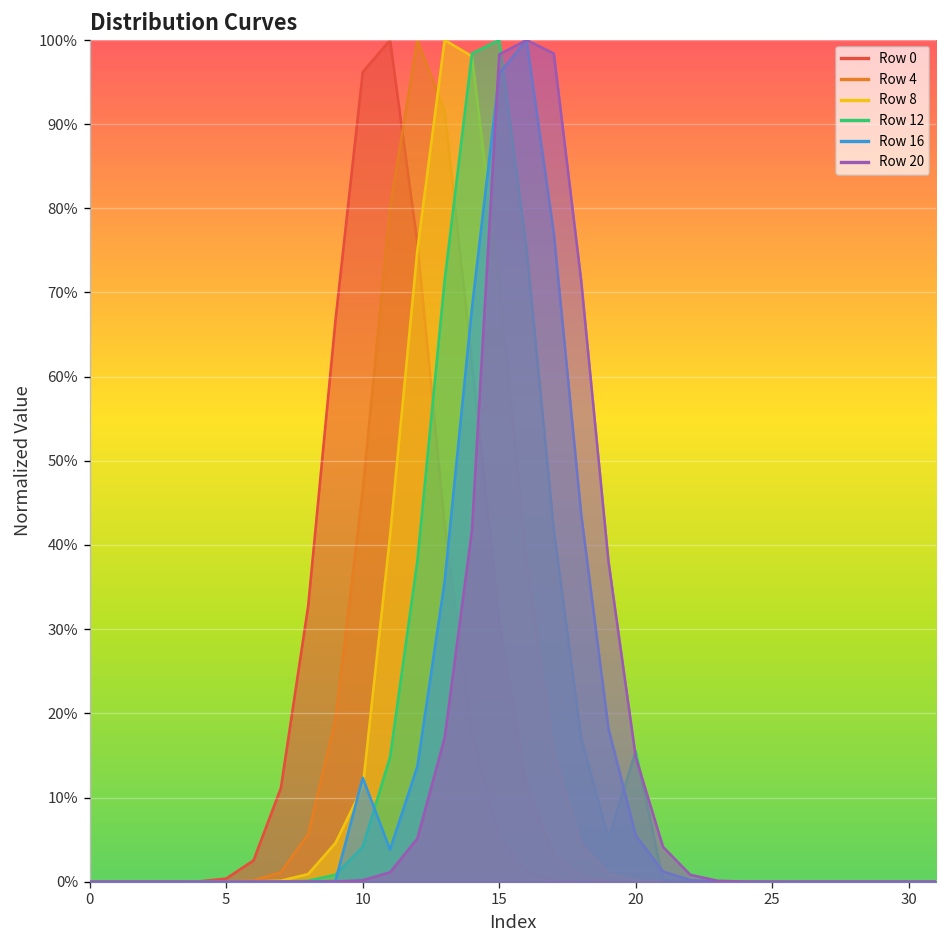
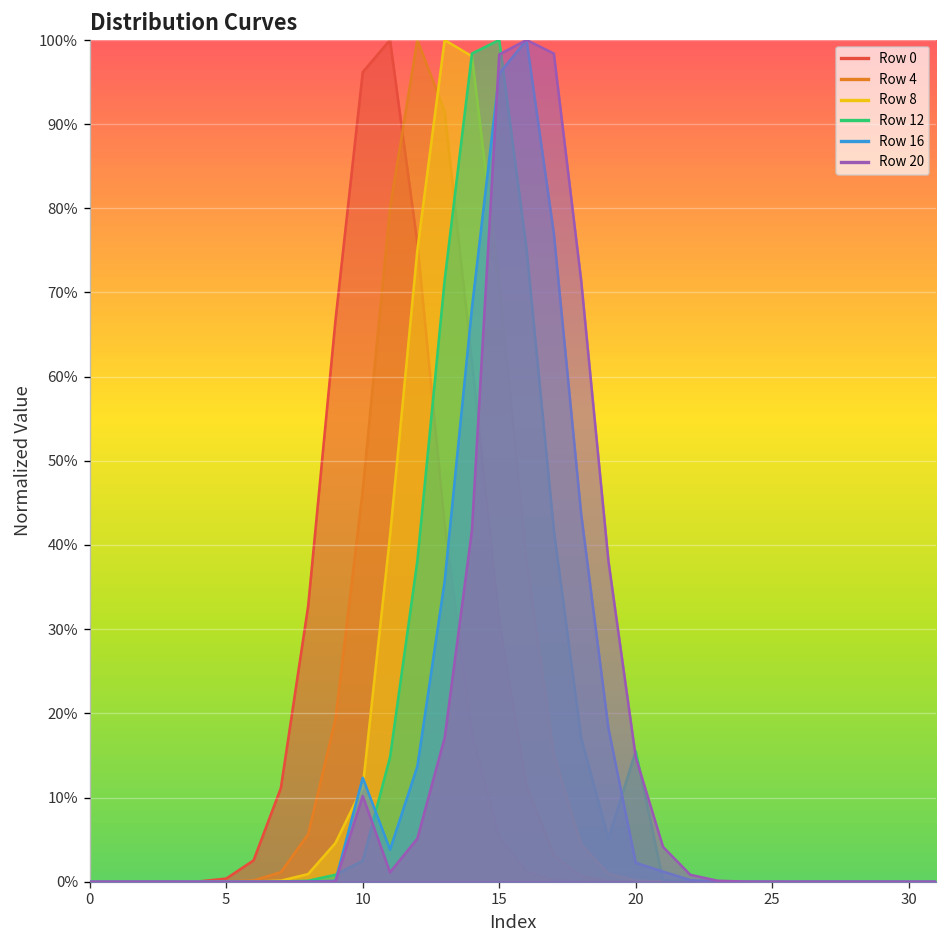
  {
    "Row 8": {
      "10": "11%",
      "15": "71%"
    },
    "Row 12": {
-     "10": "4%",
+     "10": "2%",
      "15": "100%",
      "20": "16%"
    },
    "Row 16": {
      "10": "12%",
      "15": "96%",
-     "20": "6%"
+     "20": "2%"
    },
    "Row 20": {
-     "10": "0%",
+     "10": "10%",
      "15": "98%",
      "20": "15%"
    }
  }
